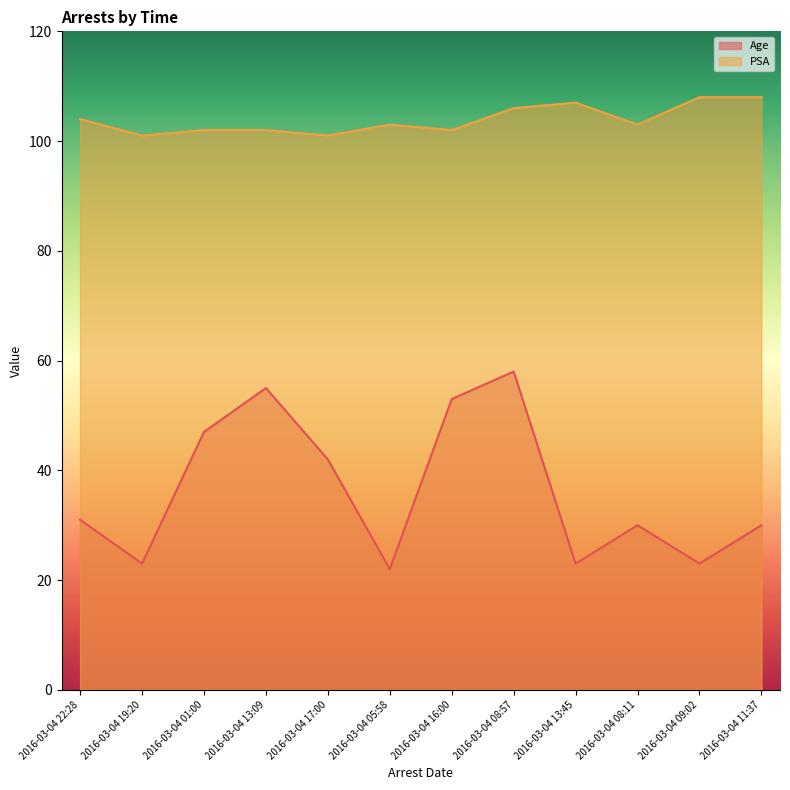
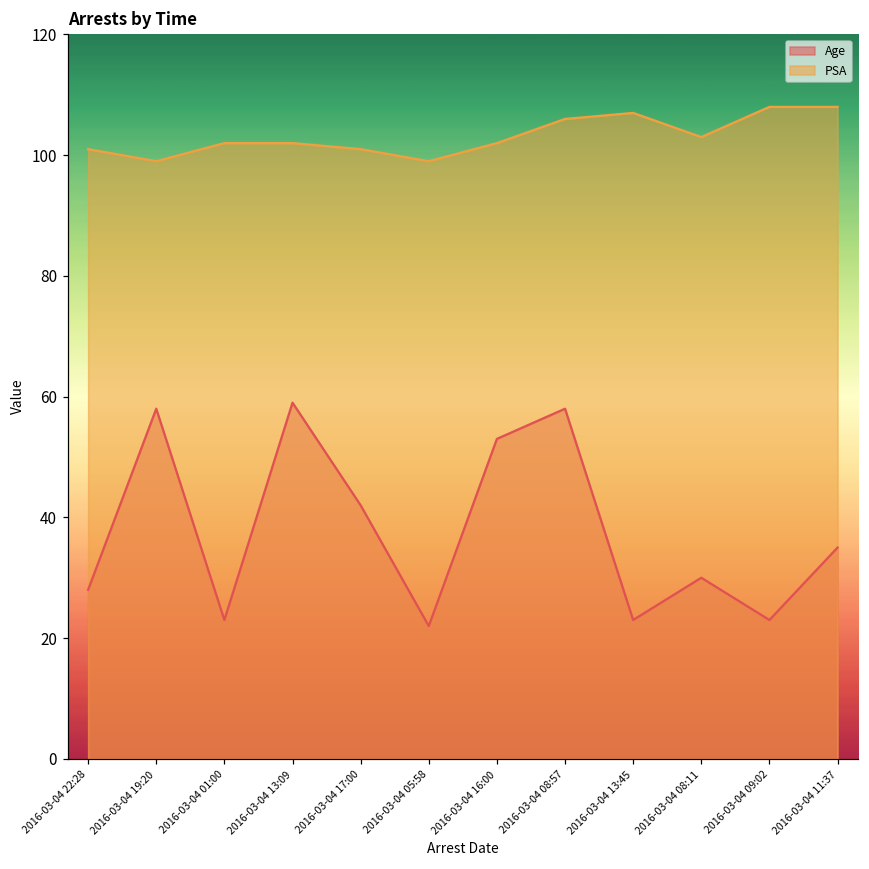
  {
    "Age": {
-     "2016-03-04 22:28": 31,
-     "2016-03-04 19:20": 23,
-     "2016-03-04 01:00": 47,
-     "2016-03-04 13:09": 55,
+     "2016-03-04 22:28": 28,
+     "2016-03-04 19:20": 58,
+     "2016-03-04 01:00": 23,
+     "2016-03-04 13:09": 59,
      "2016-03-04 17:00": 42,
      "2016-03-04 05:58": 22,
      "2016-03-04 16:00": 53,
      "2016-03-04 08:57": 58,
      "2016-03-04 13:45": 23,
      "2016-03-04 08:11": 30,
      "2016-03-04 09:02": 23,
-     "2016-03-04 11:37": 30
+     "2016-03-04 11:37": 35
    },
    "PSA": {
-     "2016-03-04 22:28": 104,
-     "2016-03-04 19:20": 101,
+     "2016-03-04 22:28": 101,
+     "2016-03-04 19:20": 99,
      "2016-03-04 01:00": 102,
      "2016-03-04 13:09": 102,
      "2016-03-04 17:00": 101,
-     "2016-03-04 05:58": 103,
+     "2016-03-04 05:58": 99,
      "2016-03-04 16:00": 102,
      "2016-03-04 08:57": 106,
      "2016-03-04 13:45": 107,
      "2016-03-04 08:11": 103,
      "2016-03-04 09:02": 108,
      "2016-03-04 11:37": 108
    }
  }
